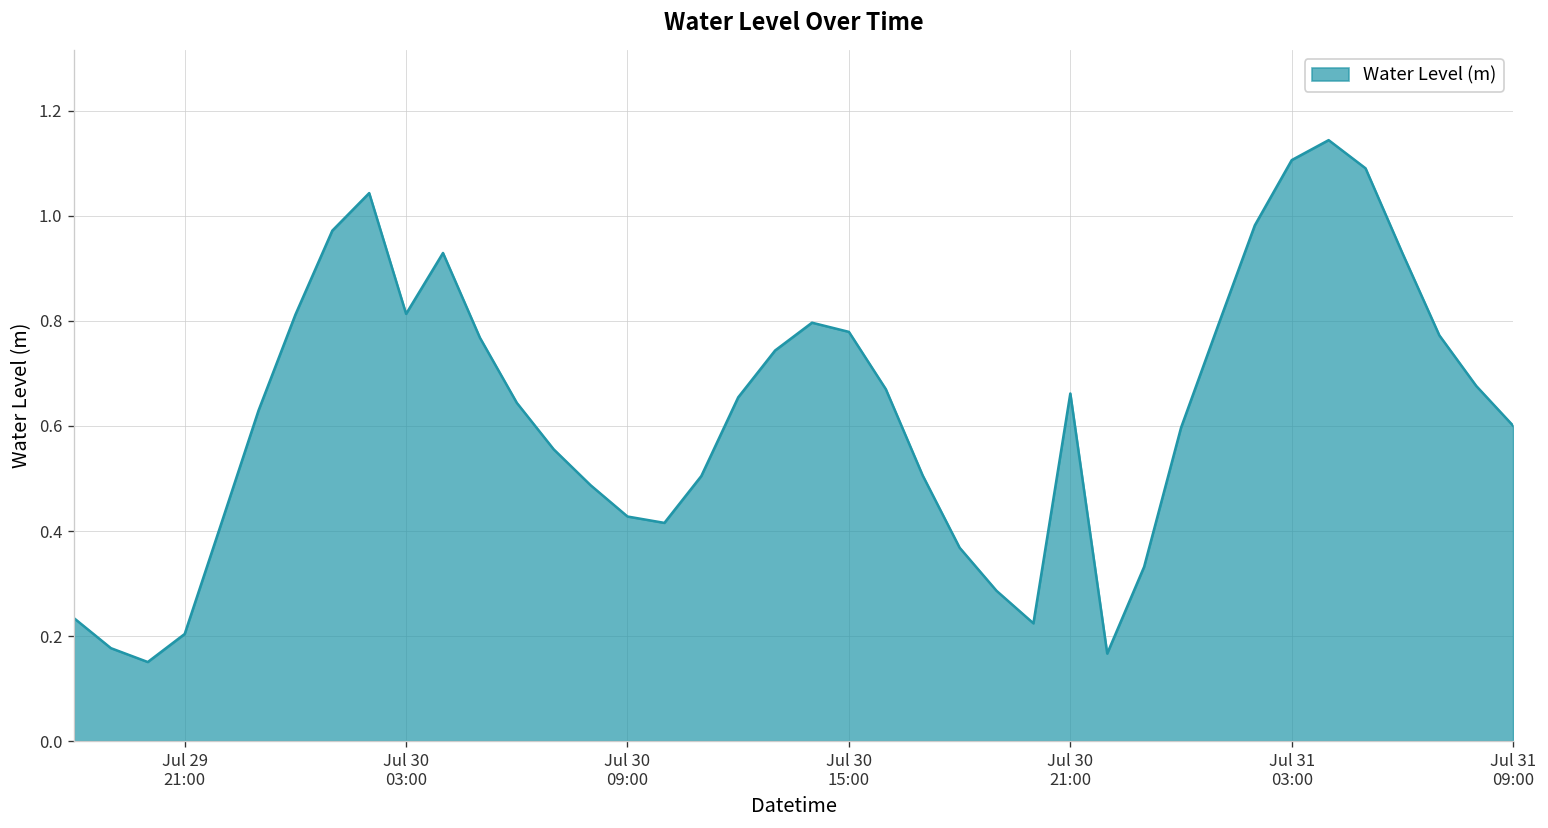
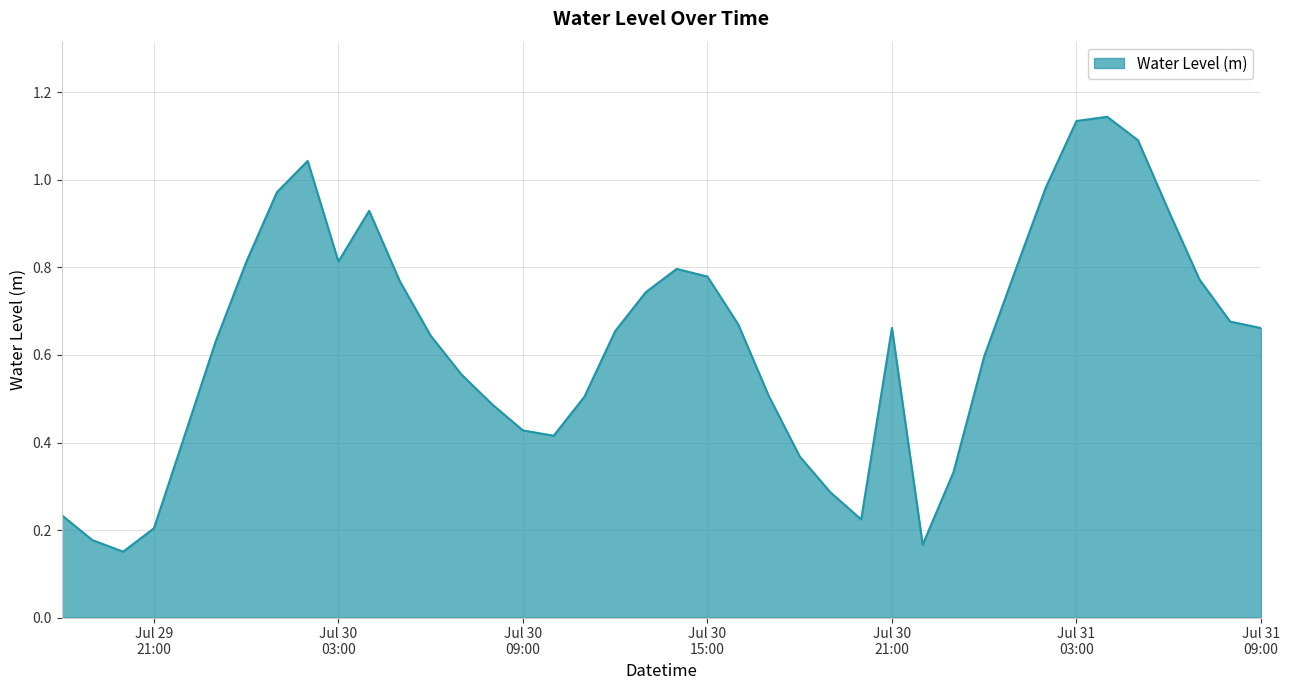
  {
    "Jul 29 21:00": 0.20,
    "Jul 30 03:00": 0.81,
    "Jul 30 09:00": 0.43,
    "Jul 30 15:00": 0.78,
    "Jul 30 21:00": 0.66,
-   "Jul 31 03:00": 1.11,
-   "Jul 31 09:00": 0.60
+   "Jul 31 03:00": 1.13,
+   "Jul 31 09:00": 0.66
  }
